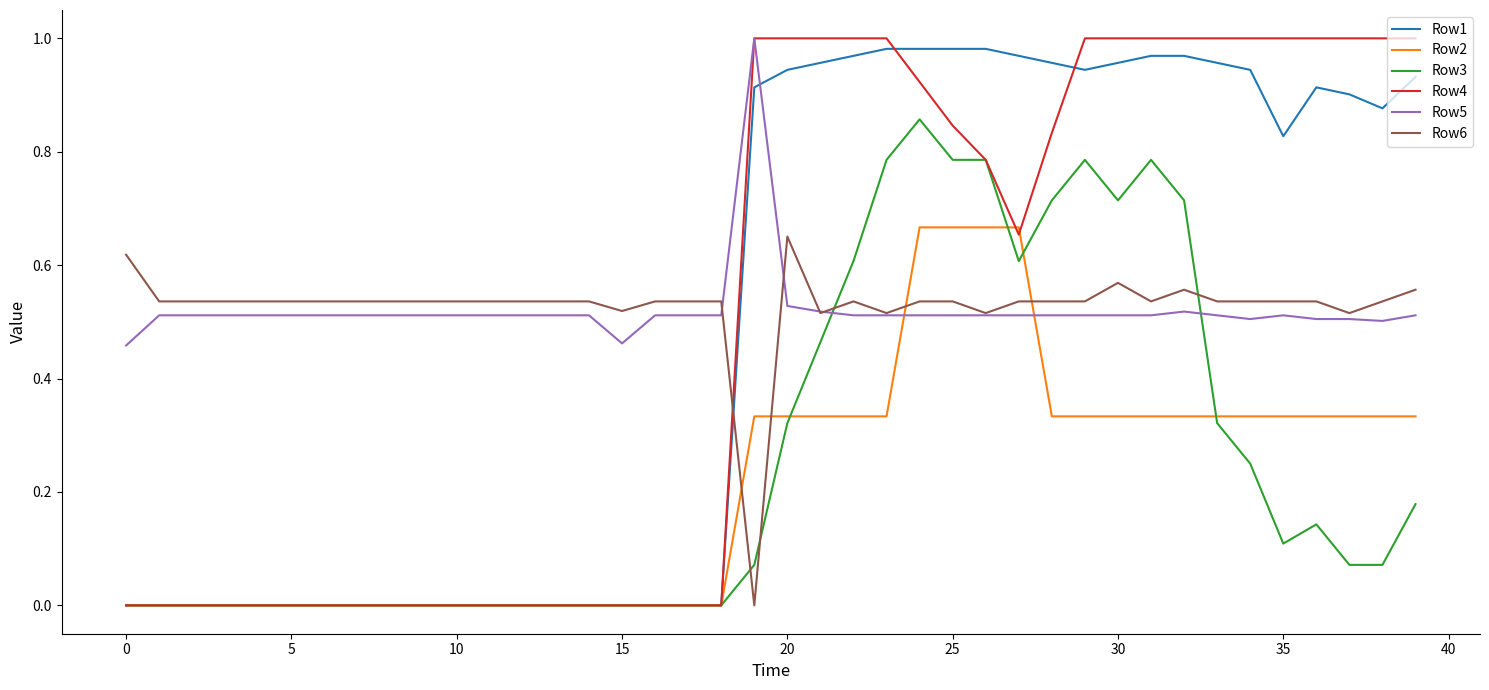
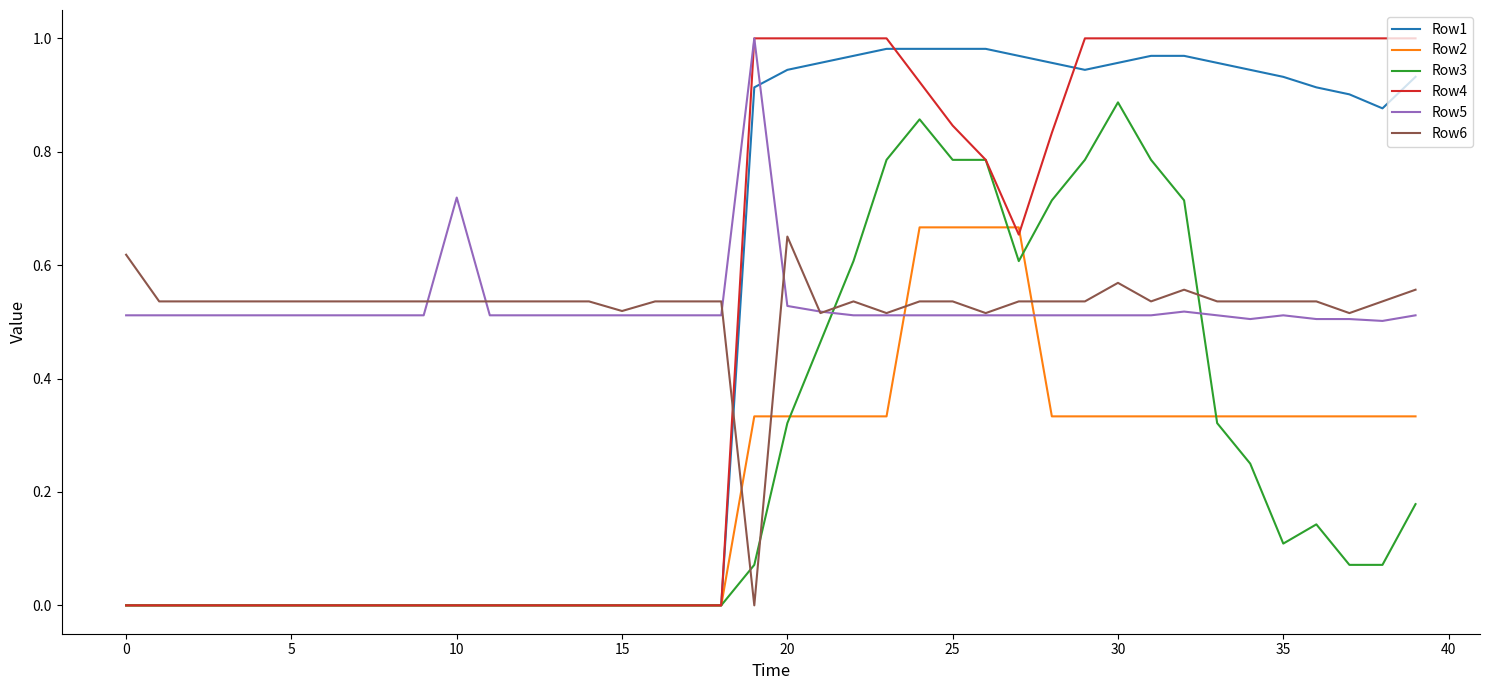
  {
    "Row1": {
      "20": 0.94,
      "25": 0.98,
      "30": 0.96,
-     "35": 0.83
+     "35": 0.93
    },
    "Row2": {
      "20": 0.33,
      "25": 0.67,
      "30": 0.33,
      "35": 0.33
    },
    "Row3": {
      "20": 0.32,
      "25": 0.79,
-     "30": 0.71,
+     "30": 0.89,
      "35": 0.11
    },
    "Row4": {
      "20": 1.00,
      "25": 0.85,
      "30": 1.00,
      "35": 1.00
    },
    "Row5": {
-     "0": 0.46,
+     "0": 0.51,
      "5": 0.51,
-     "10": 0.51,
-     "15": 0.46,
+     "10": 0.72,
+     "15": 0.51,
      "20": 0.53,
      "25": 0.51,
      "30": 0.51,
      "35": 0.51
    },
    "Row6": {
      "0": 0.62,
      "5": 0.54,
      "10": 0.54,
      "15": 0.52,
      "20": 0.65,
      "25": 0.54,
      "30": 0.57,
      "35": 0.54
    }
  }
